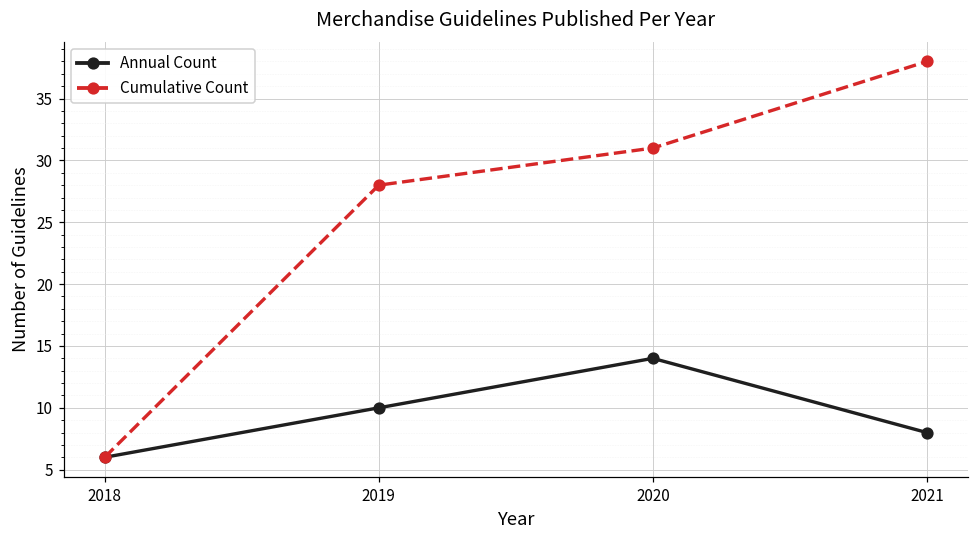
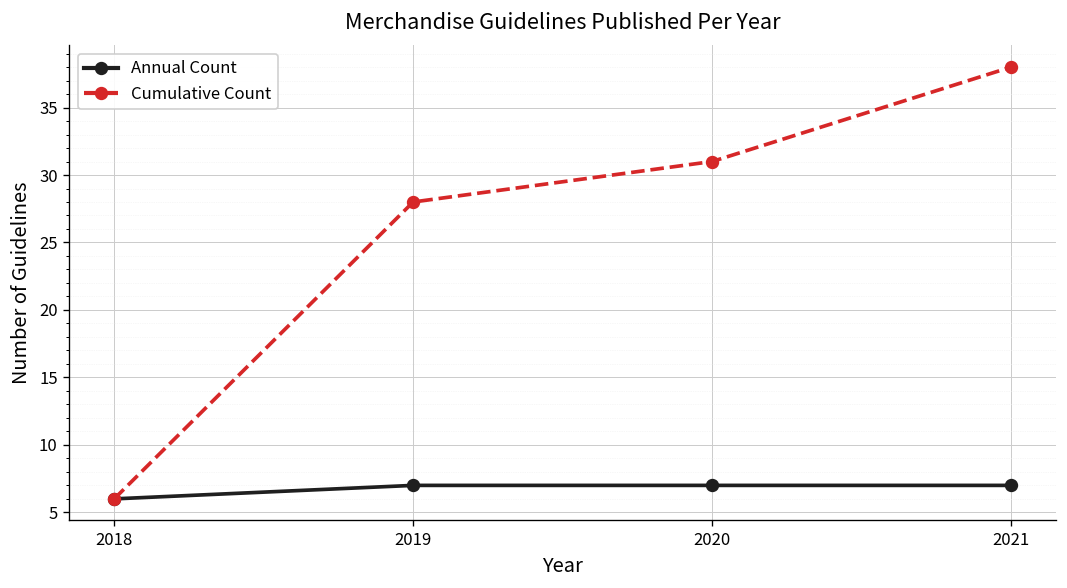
  {
    "Annual Count": {
-     "2019": 10,
-     "2020": 14,
-     "2021": 8
+     "2019": 7,
+     "2020": 7,
+     "2021": 7
    },
    "Cumulative Count": {
      "2019": 28,
      "2020": 31,
      "2021": 38
    }
  }
